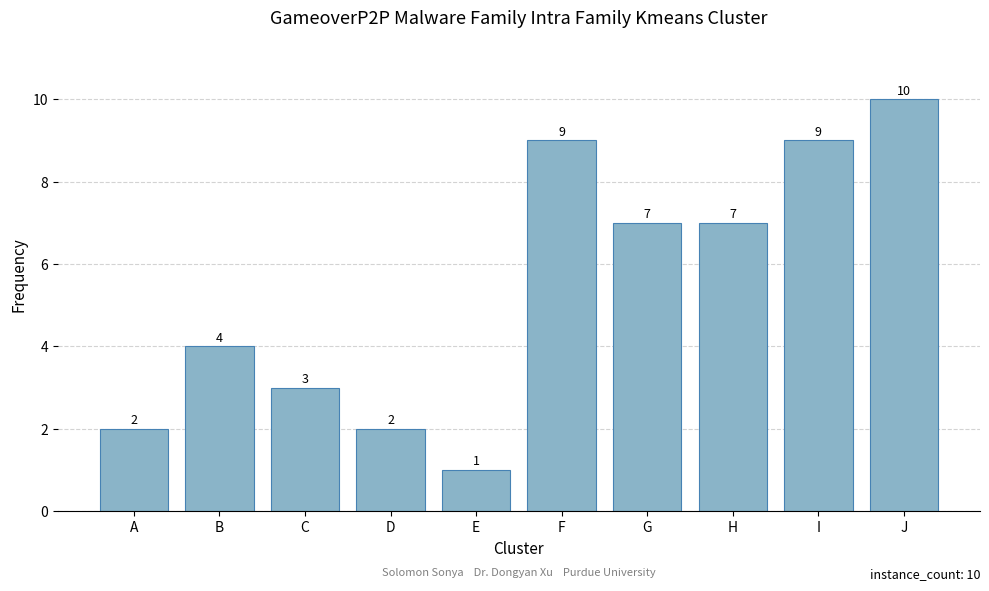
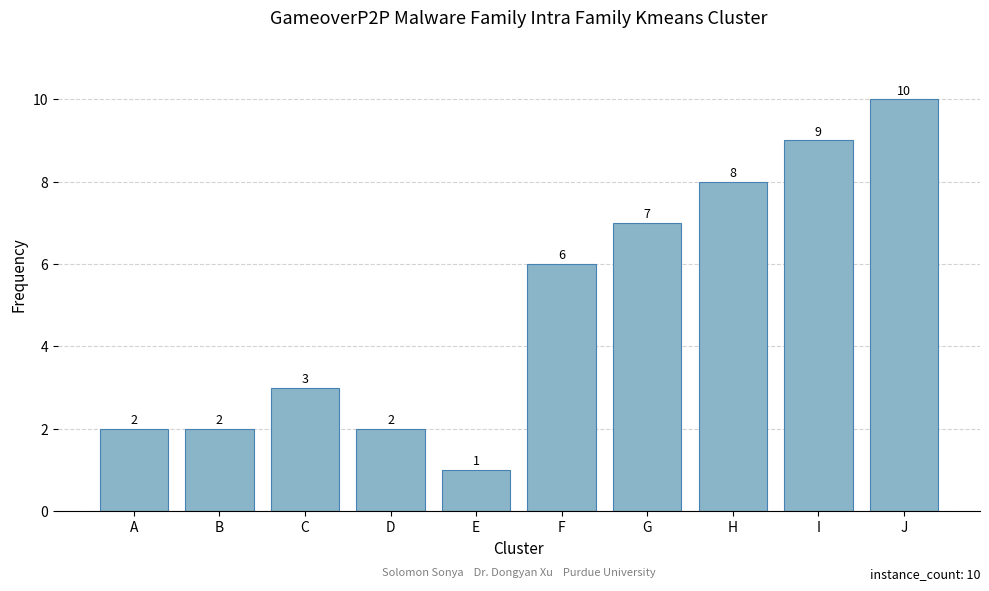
  {
    "A": 2,
-   "B": 4,
+   "B": 2,
    "C": 3,
    "D": 2,
    "E": 1,
-   "F": 9,
+   "F": 6,
    "G": 7,
-   "H": 7,
+   "H": 8,
    "I": 9,
    "J": 10
  }
